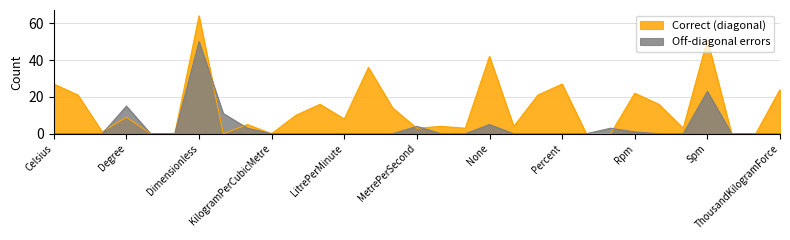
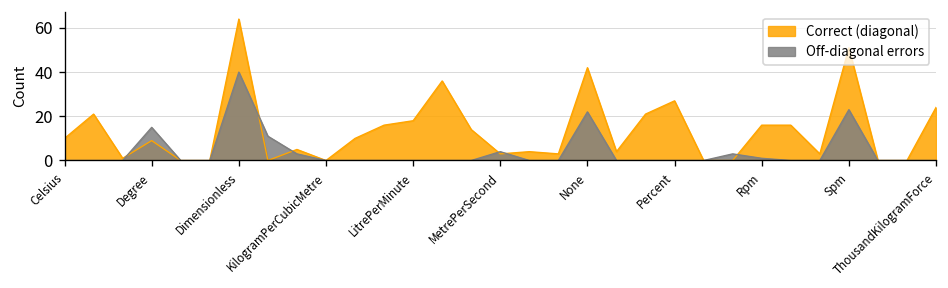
  {
    "Correct (diagonal)": {
-     "Celsius": 27,
+     "Celsius": 10,
      "Degree": 9,
      "Dimensionless": 64,
-     "LitrePerMinute": 8,
+     "LitrePerMinute": 18,
      "None": 42,
      "Percent": 27,
-     "Rpm": 22,
+     "Rpm": 16,
      "ThousandKilogramForce": 24
    },
    "Off-diagonal errors": {
      "Celsius": 0,
      "Degree": 15,
-     "Dimensionless": 50,
+     "Dimensionless": 40,
      "LitrePerMinute": 0,
-     "None": 5,
+     "None": 22,
      "Percent": 0,
      "Rpm": 1,
      "Spm": 23,
      "ThousandKilogramForce": 0
    }
  }
